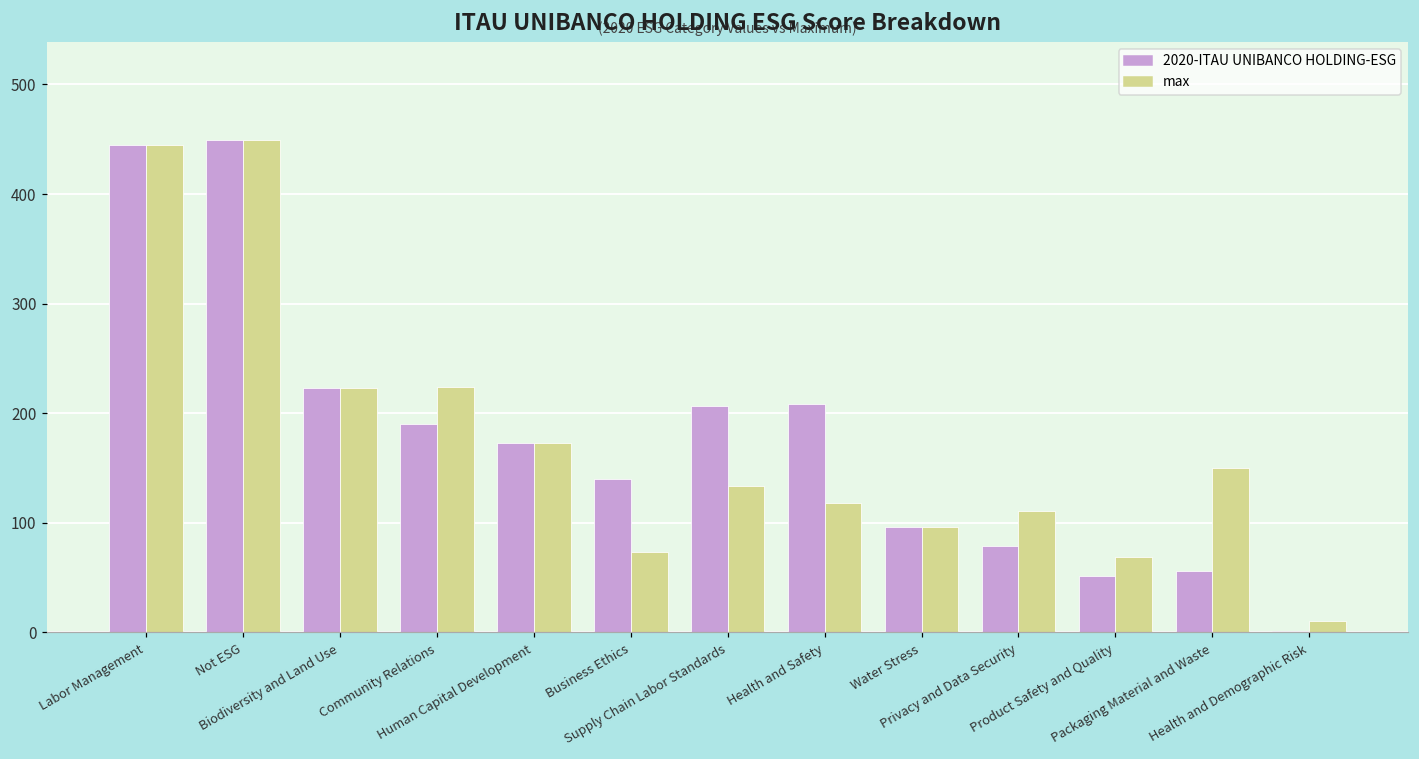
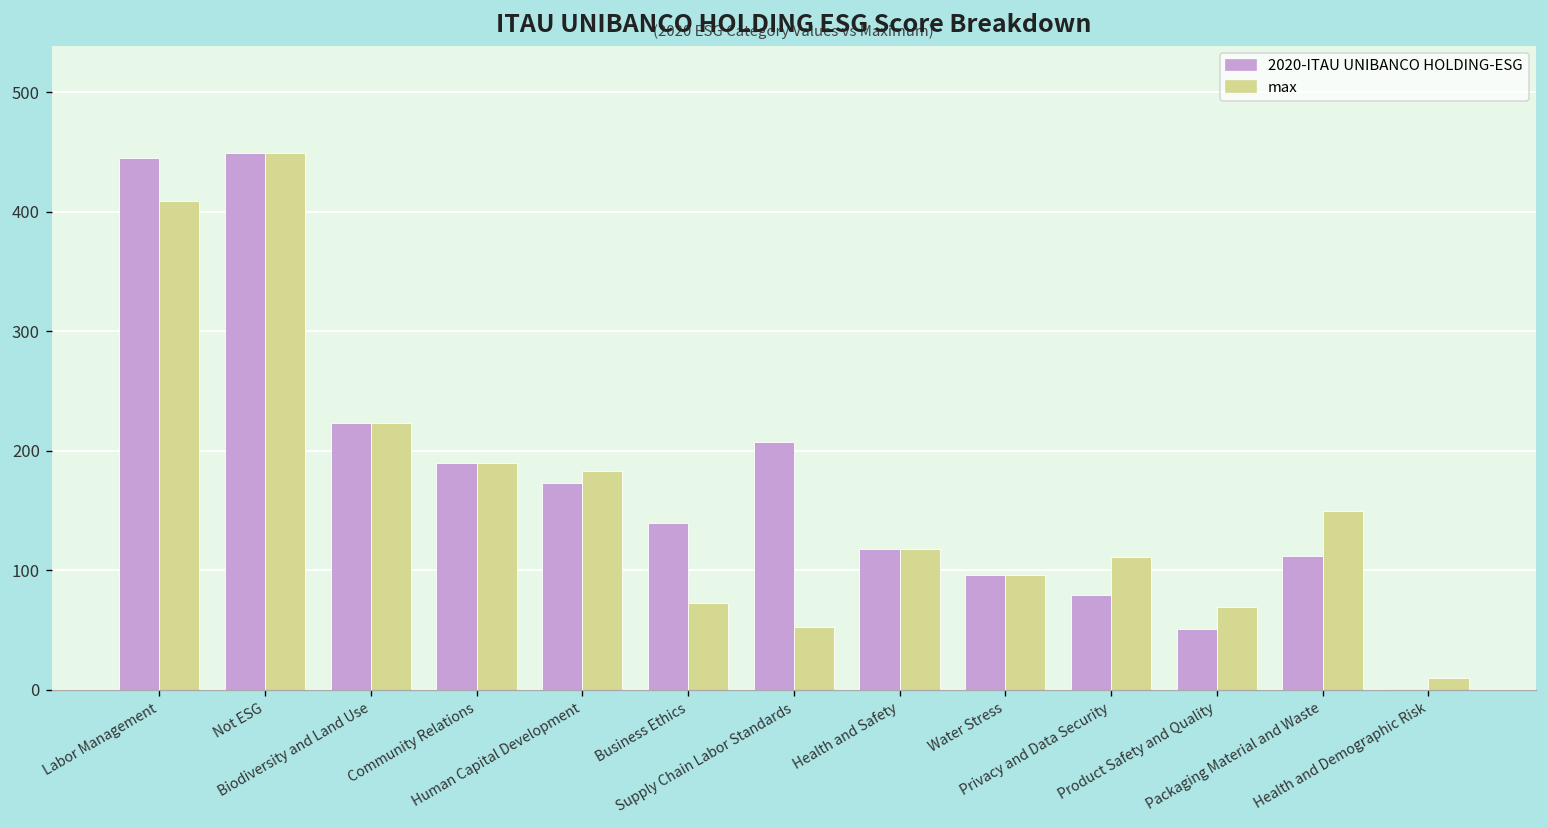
  {
    "2020-ITAU UNIBANCO HOLDING-ESG": {
      "Labor Management": 450,
      "Not ESG": 450,
      "Biodiversity and Land Use": 220,
      "Community Relations": 190,
      "Human Capital Development": 170,
      "Business Ethics": 140,
      "Supply Chain Labor Standards": 210,
-     "Health and Safety": 210,
+     "Health and Safety": 120,
      "Water Stress": 100,
      "Privacy and Data Security": 80,
      "Product Safety and Quality": 50,
-     "Packaging Material and Waste": 60
+     "Packaging Material and Waste": 110
    },
    "max": {
-     "Labor Management": 450,
+     "Labor Management": 410,
      "Not ESG": 450,
      "Biodiversity and Land Use": 220,
-     "Community Relations": 220,
-     "Human Capital Development": 170,
+     "Community Relations": 190,
+     "Human Capital Development": 180,
      "Business Ethics": 70,
-     "Supply Chain Labor Standards": 130,
+     "Supply Chain Labor Standards": 50,
      "Health and Safety": 120,
      "Water Stress": 100,
      "Privacy and Data Security": 110,
      "Product Safety and Quality": 70,
      "Packaging Material and Waste": 150,
      "Health and Demographic Risk": 10
    }
  }
